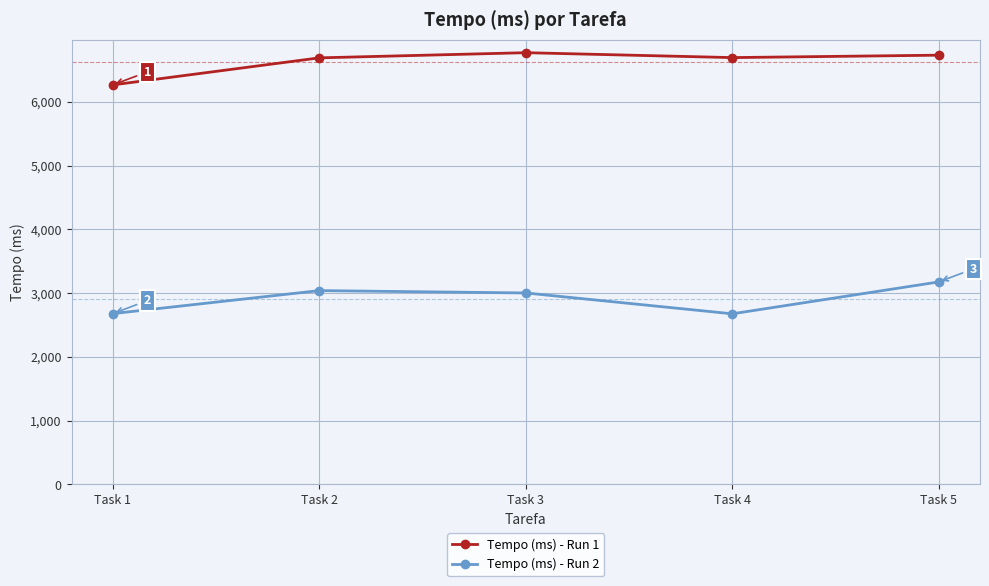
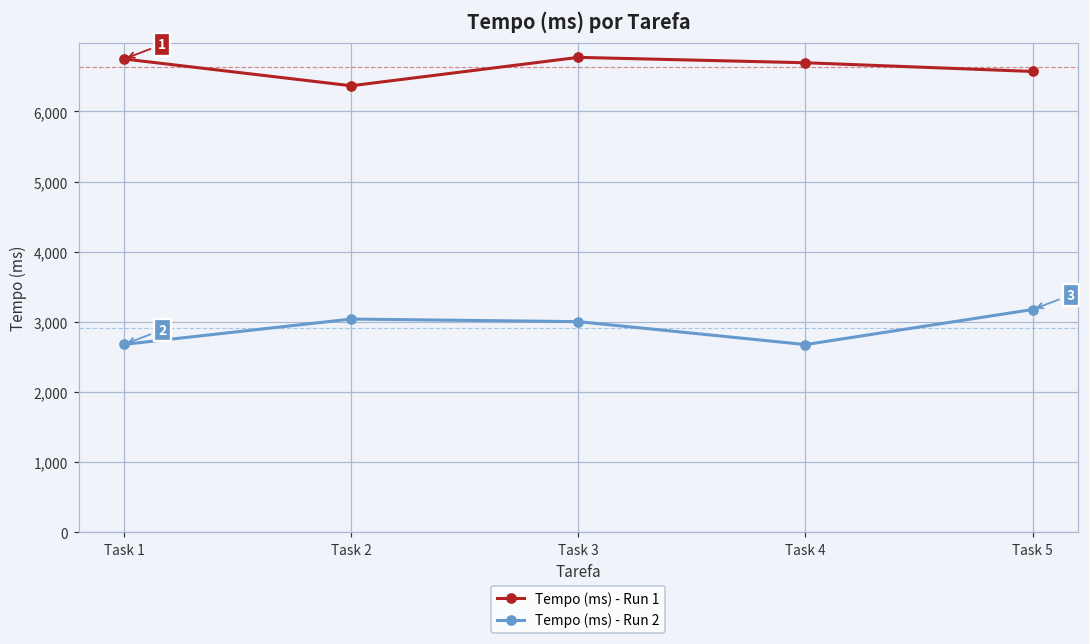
  {
    "Tempo (ms) - Run 1": {
-     "Task 1": "6,300",
-     "Task 2": "6,700",
+     "Task 1": "6,700",
+     "Task 2": "6,400",
      "Task 3": "6,800",
      "Task 4": "6,700",
-     "Task 5": "6,700"
+     "Task 5": "6,600"
    },
    "Tempo (ms) - Run 2": {
      "Task 1": "2,700",
      "Task 2": "3,000",
      "Task 3": "3,000",
      "Task 4": "2,700",
      "Task 5": "3,200"
    }
  }
